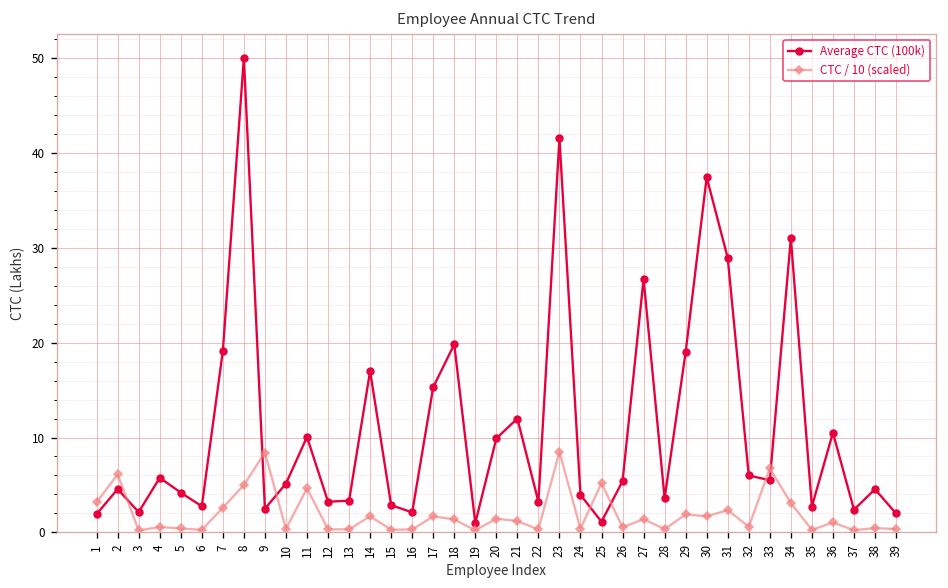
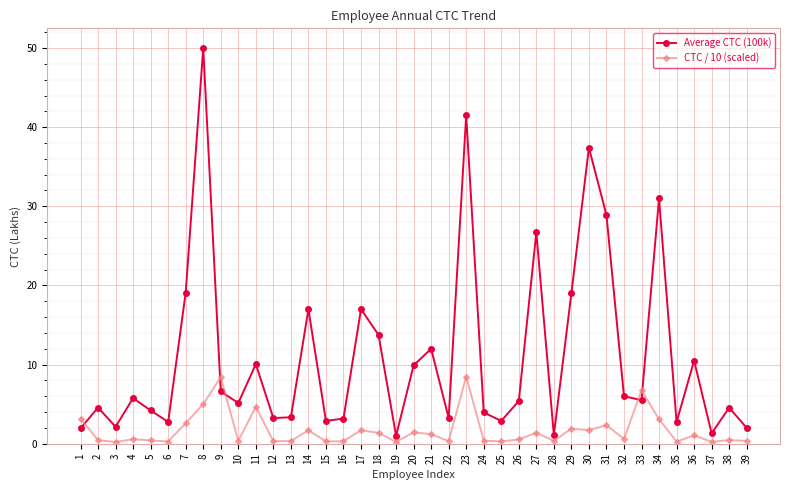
  {
    "Average CTC (100k)": {
      "1": 2,
      "2": 5,
      "3": 2,
      "4": 6,
      "5": 4,
      "6": 3,
      "7": 19,
      "8": 50,
-     "9": 3,
+     "9": 7,
      "10": 5,
      "11": 10,
      "12": 3,
      "13": 3,
      "14": 17,
      "15": 3,
-     "16": 2,
-     "17": 15,
-     "18": 20,
+     "16": 3,
+     "17": 17,
+     "18": 14,
      "19": 1,
      "20": 10,
      "21": 12,
      "22": 3,
      "23": 42,
      "24": 4,
-     "25": 1,
+     "25": 3,
      "26": 5,
      "27": 27,
-     "28": 4,
+     "28": 1,
      "29": 19,
      "30": 37,
      "31": 29,
      "32": 6,
      "33": 6,
      "34": 31,
      "35": 3,
      "36": 11,
-     "37": 2,
+     "37": 1,
      "38": 5,
      "39": 2
    },
    "CTC / 10 (scaled)": {
      "1": 3,
-     "2": 6,
+     "2": 0,
      "3": 0,
      "4": 1,
      "5": 0,
      "6": 0,
      "7": 3,
      "8": 5,
      "9": 8,
      "10": 0,
      "11": 5,
      "12": 0,
      "13": 0,
      "14": 2,
      "15": 0,
      "16": 0,
      "17": 2,
      "18": 1,
      "19": 0,
      "20": 1,
      "21": 1,
      "22": 0,
      "23": 8,
      "24": 0,
-     "25": 5,
+     "25": 0,
      "26": 1,
      "27": 1,
      "28": 0,
      "29": 2,
      "30": 2,
      "31": 2,
      "32": 1,
      "33": 7,
      "34": 3,
      "35": 0,
      "36": 1,
      "37": 0,
      "38": 0,
      "39": 0
    }
  }
